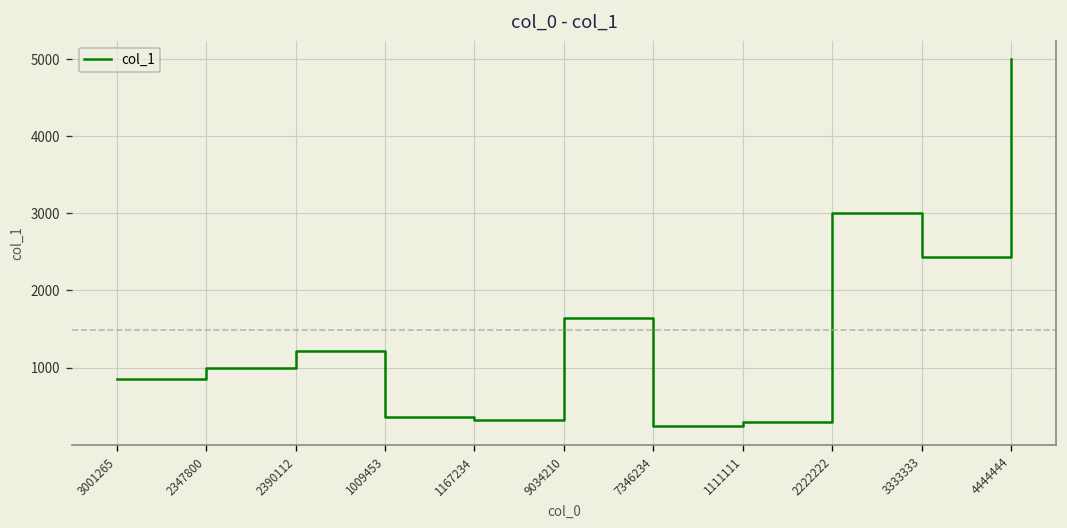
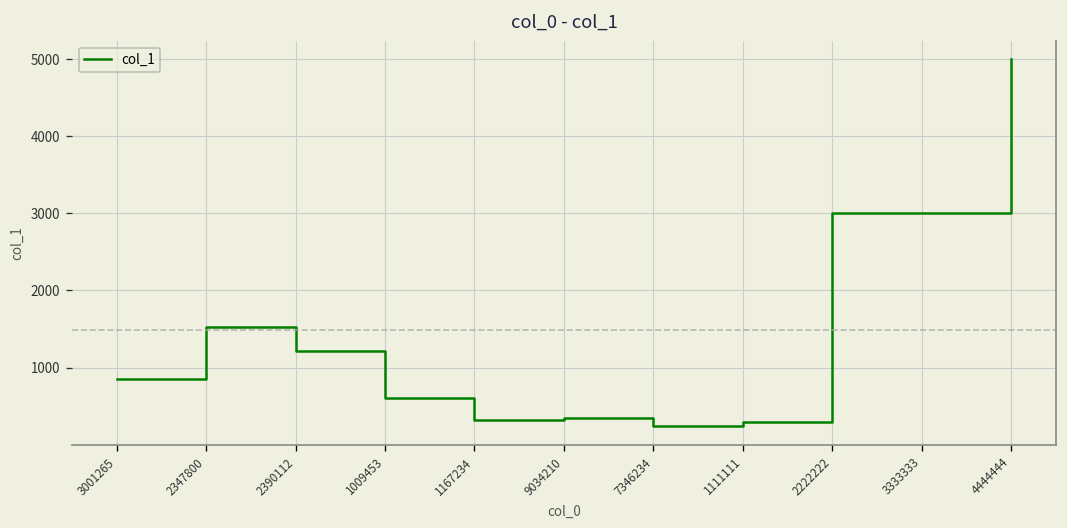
  {
    "3001265": 900,
-   "2347800": 1000,
+   "2347800": 1500,
    "2390112": 1200,
-   "1009453": 400,
+   "1009453": 600,
    "1167234": 300,
-   "9034210": 1600,
+   "9034210": 300,
    "7346234": 200,
    "1111111": 300,
    "2222222": 3000,
-   "3333333": 2400,
+   "3333333": 3000,
    "4444444": 5000
  }
